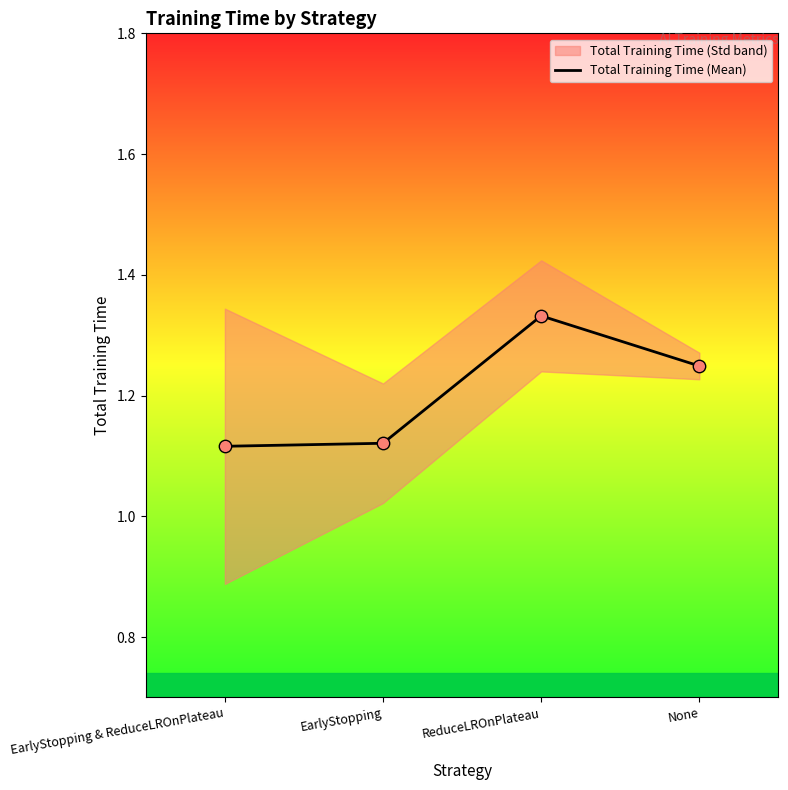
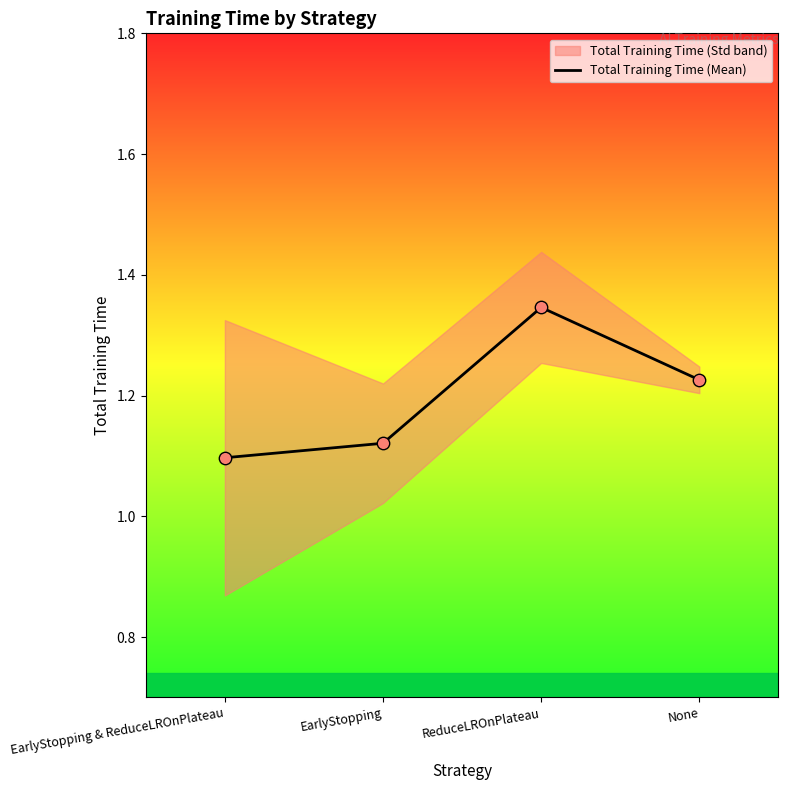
  {
    "Total Training Time (Mean)": {
-     "EarlyStopping & ReduceLROnPlateau": 1.12,
+     "EarlyStopping & ReduceLROnPlateau": 1.10,
      "EarlyStopping": 1.12,
-     "ReduceLROnPlateau": 1.33,
-     "None": 1.25
+     "ReduceLROnPlateau": 1.35,
+     "None": 1.23
    }
  }
